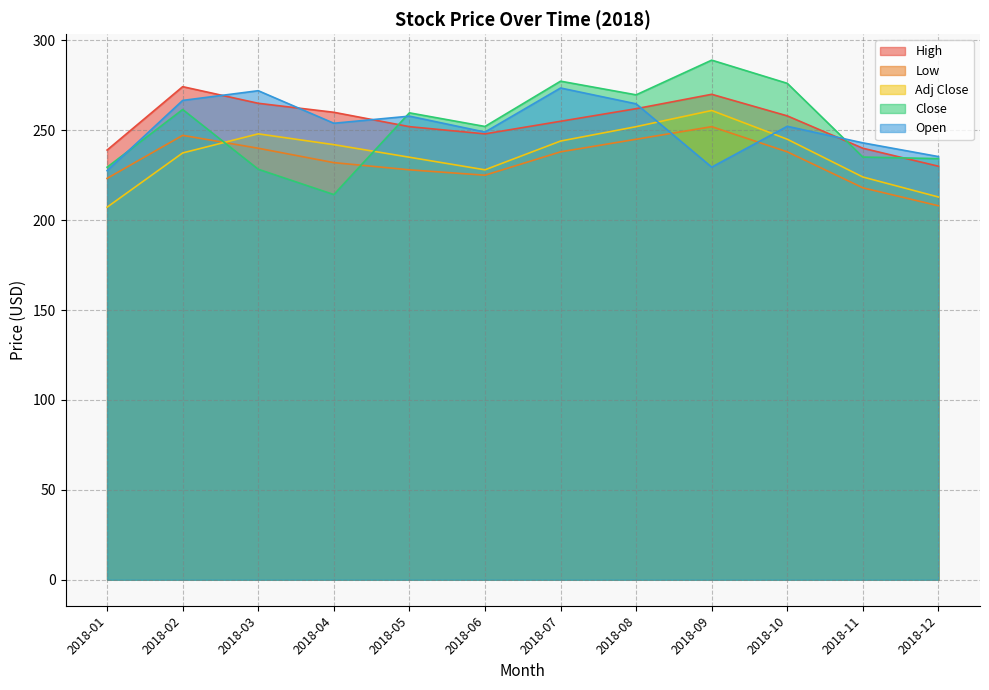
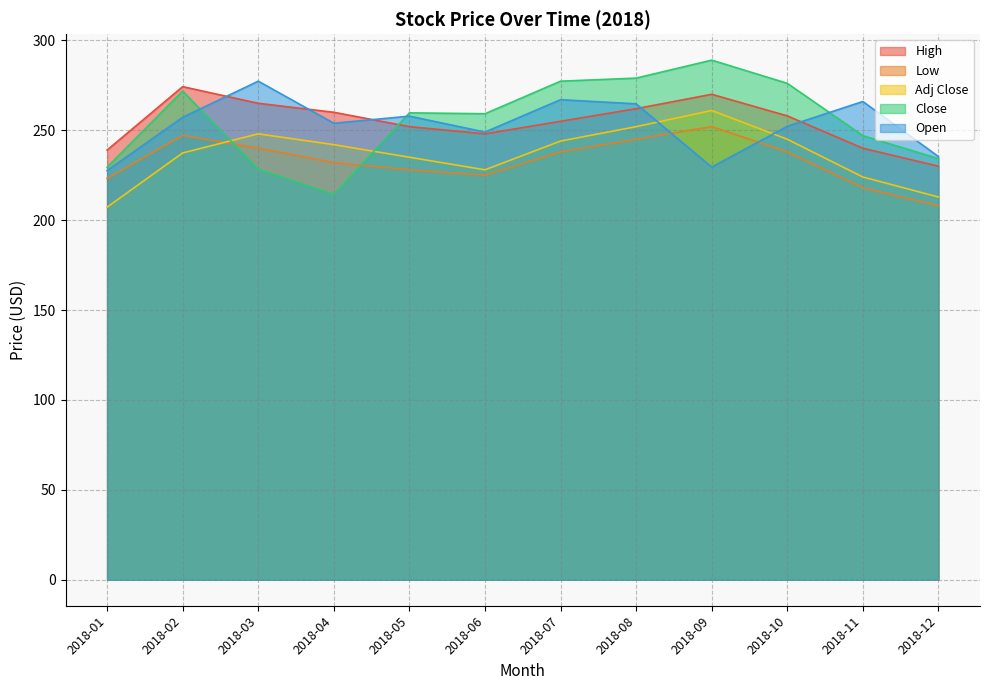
  {
    "Close": {
      "2018-01": 229,
-     "2018-02": 262,
+     "2018-02": 272,
      "2018-03": 228,
      "2018-04": 214,
      "2018-05": 260,
-     "2018-06": 252,
+     "2018-06": 259,
      "2018-07": 277,
-     "2018-08": 270,
+     "2018-08": 279,
      "2018-09": 289,
      "2018-10": 276,
-     "2018-11": 235
+     "2018-11": 247
    },
    "Open": {
      "2018-01": 228,
-     "2018-02": 267,
-     "2018-03": 272,
+     "2018-02": 257,
+     "2018-03": 277,
      "2018-04": 254,
      "2018-05": 258,
-     "2018-07": 274,
+     "2018-07": 267,
      "2018-08": 265,
      "2018-09": 230,
      "2018-10": 252,
-     "2018-11": 243
+     "2018-11": 266
    }
  }
